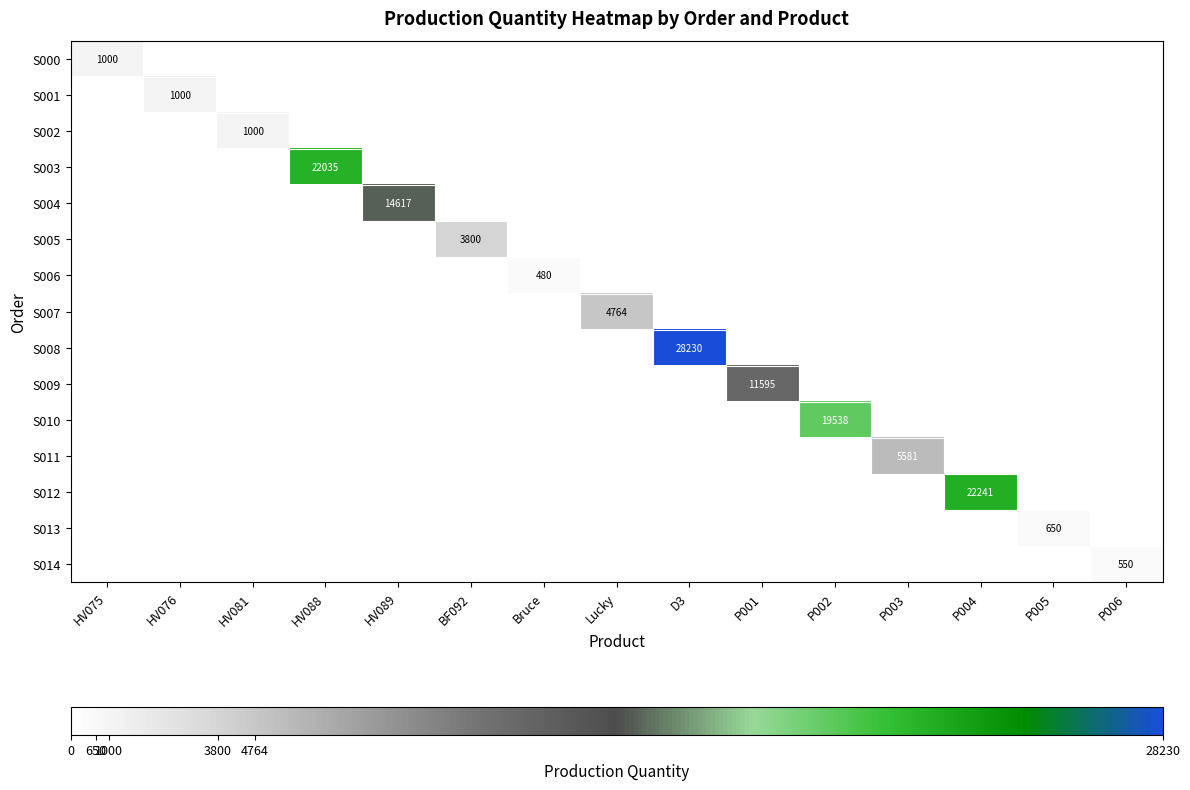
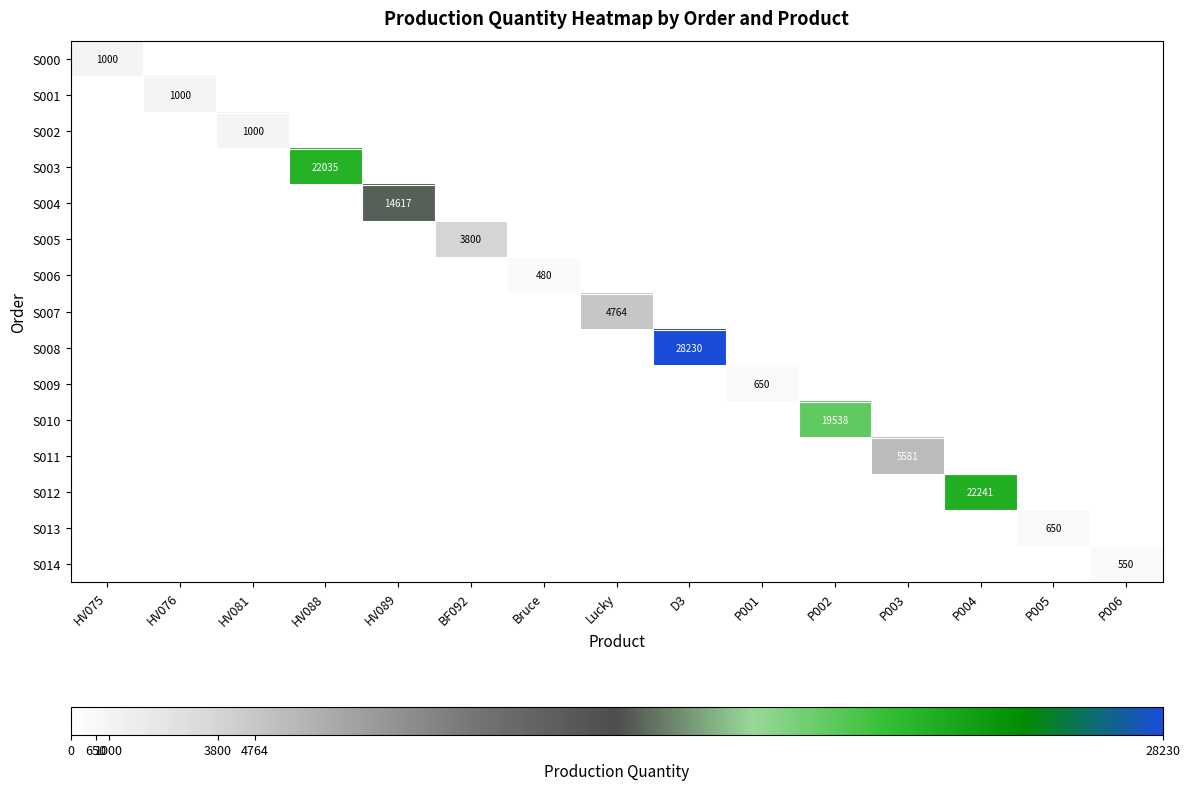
  {
    "S000": {
      "HV075": 1000
    },
    "S001": {
      "HV076": 1000
    },
    "S002": {
      "HV081": 1000
    },
    "S003": {
      "HV088": 22035
    },
    "S004": {
      "HV089": 14617
    },
    "S005": {
      "BF092": 3800
    },
    "S006": {
      "Bruce": 480
    },
    "S007": {
      "Lucky": 4764
    },
    "S008": {
      "D3": 28230
    },
    "S009": {
-     "P001": 11595
+     "P001": 650
    },
    "S010": {
      "P002": 19538
    },
    "S011": {
      "P003": 5581
    },
    "S012": {
      "P004": 22241
    },
    "S013": {
      "P005": 650
    },
    "S014": {
      "P006": 550
    }
  }
